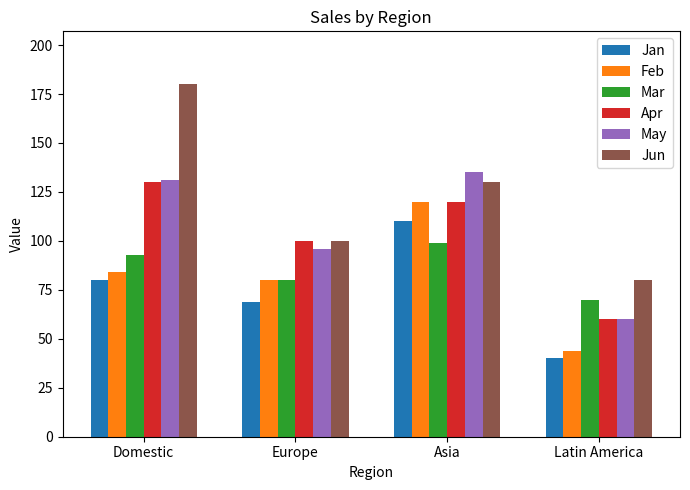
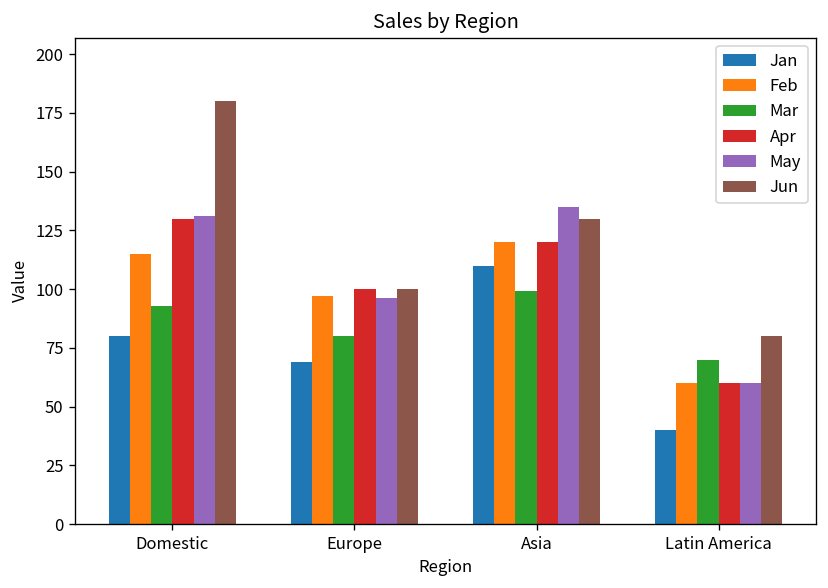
  {
    "Jan": {
      "Domestic": 80,
      "Europe": 69,
      "Asia": 110,
      "Latin America": 40
    },
    "Feb": {
-     "Domestic": 84,
-     "Europe": 80,
+     "Domestic": 115,
+     "Europe": 97,
      "Asia": 120,
-     "Latin America": 44
+     "Latin America": 60
    },
    "Mar": {
      "Domestic": 93,
      "Europe": 80,
      "Asia": 99,
      "Latin America": 70
    },
    "Apr": {
      "Domestic": 130,
      "Europe": 100,
      "Asia": 120,
      "Latin America": 60
    },
    "May": {
      "Domestic": 131,
      "Europe": 96,
      "Asia": 135,
      "Latin America": 60
    },
    "Jun": {
      "Domestic": 180,
      "Europe": 100,
      "Asia": 130,
      "Latin America": 80
    }
  }
